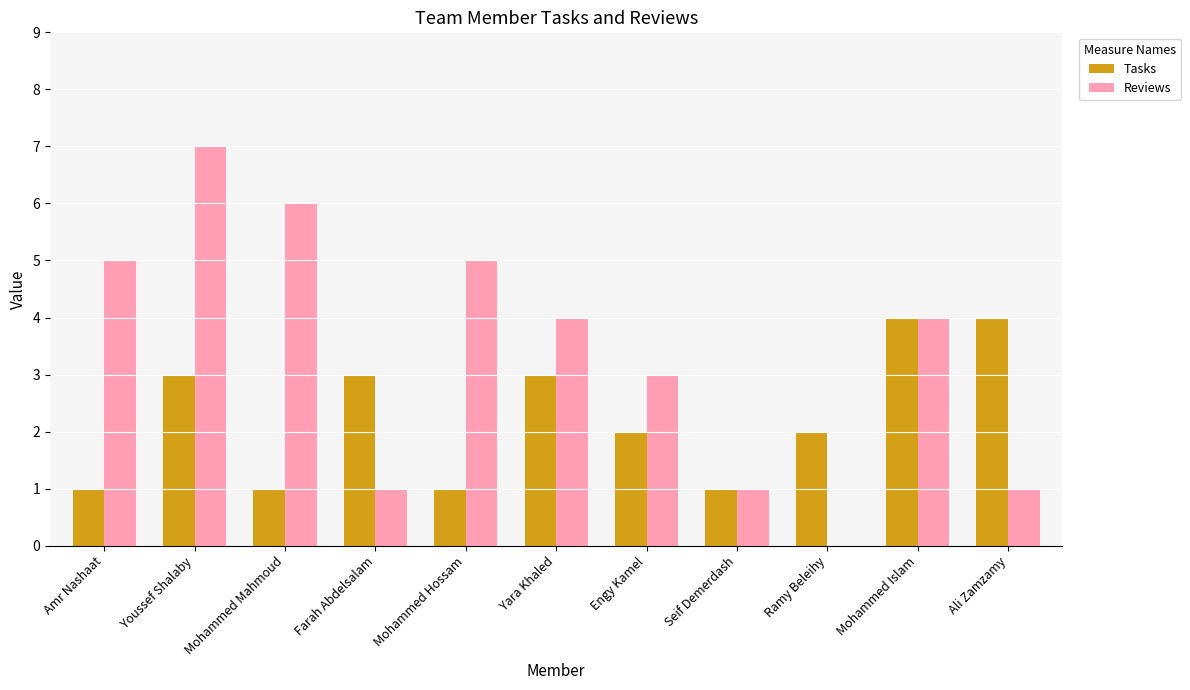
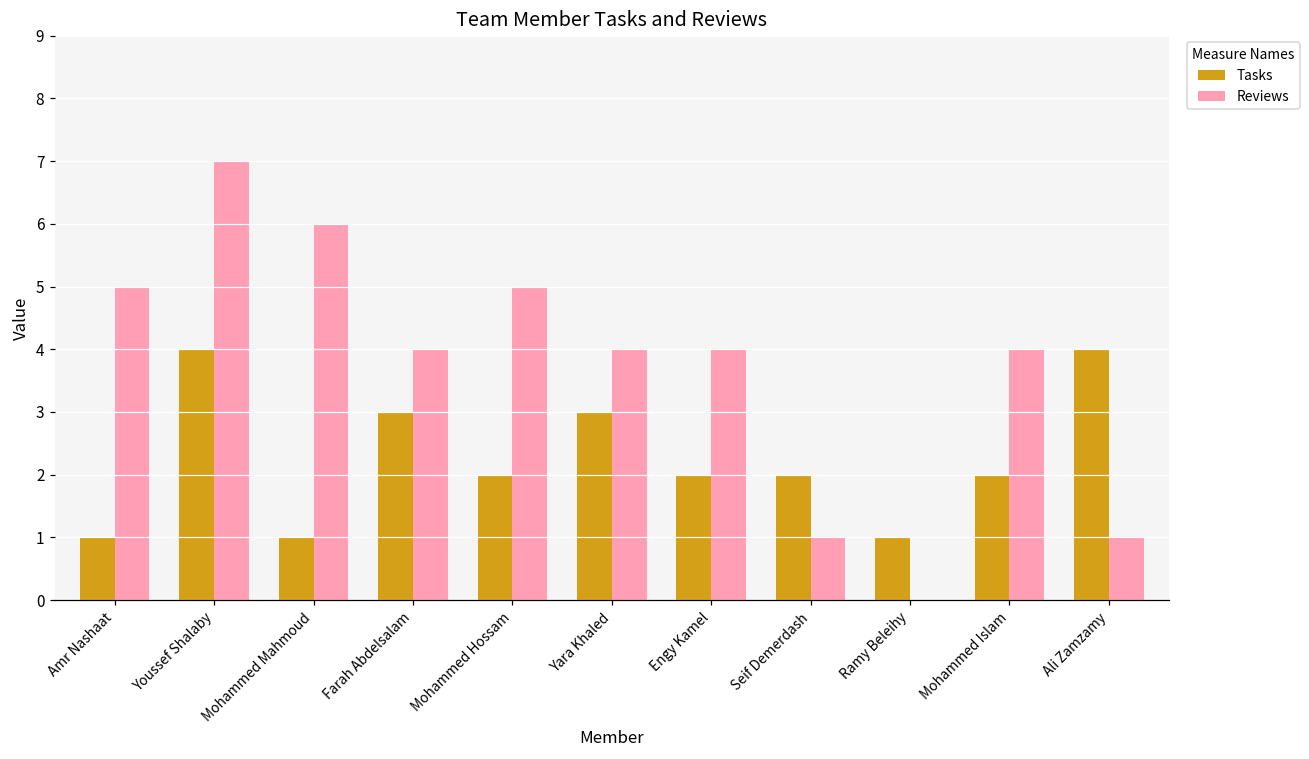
  {
    "Tasks": {
      "Amr Nashaat": 1,
-     "Youssef Shalaby": 3,
+     "Youssef Shalaby": 4,
      "Mohammed Mahmoud": 1,
      "Farah Abdelsalam": 3,
-     "Mohammed Hossam": 1,
+     "Mohammed Hossam": 2,
      "Yara Khaled": 3,
      "Engy Kamel": 2,
-     "Seif Demerdash": 1,
-     "Ramy Beleihy": 2,
-     "Mohammed Islam": 4,
+     "Seif Demerdash": 2,
+     "Ramy Beleihy": 1,
+     "Mohammed Islam": 2,
      "Ali Zamzamy": 4
    },
    "Reviews": {
      "Amr Nashaat": 5,
      "Youssef Shalaby": 7,
      "Mohammed Mahmoud": 6,
-     "Farah Abdelsalam": 1,
+     "Farah Abdelsalam": 4,
      "Mohammed Hossam": 5,
      "Yara Khaled": 4,
-     "Engy Kamel": 3,
+     "Engy Kamel": 4,
      "Seif Demerdash": 1,
      "Ramy Beleihy": 0,
      "Mohammed Islam": 4,
      "Ali Zamzamy": 1
    }
  }
